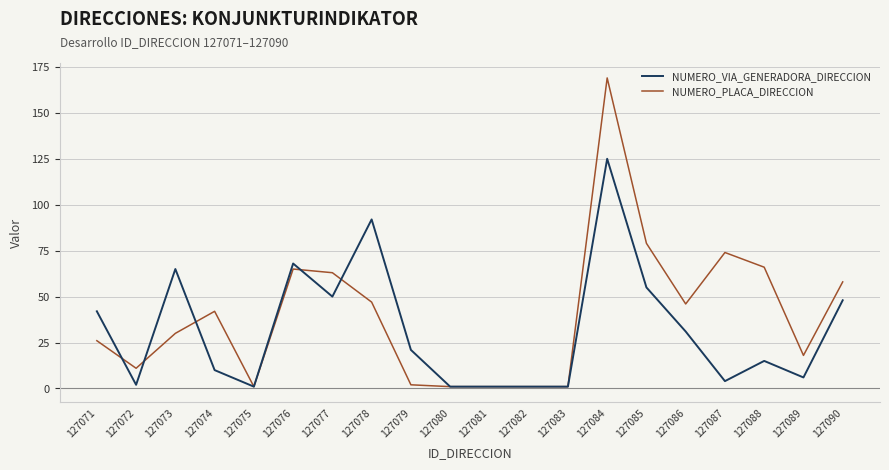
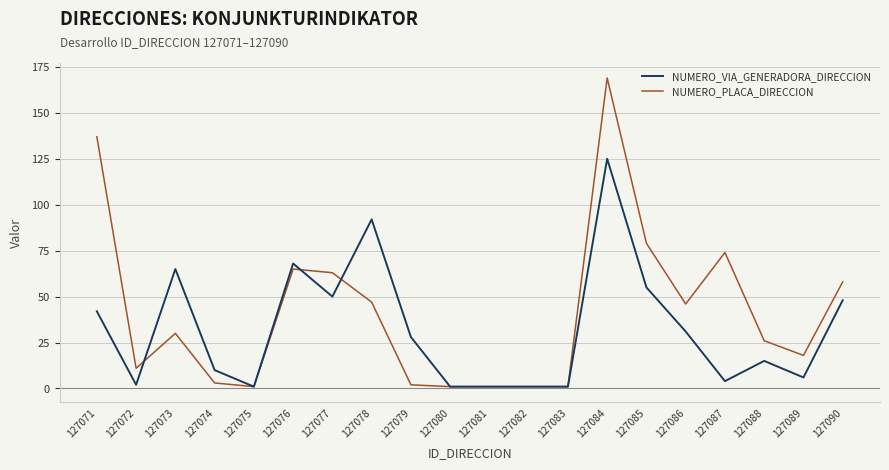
  {
    "NUMERO_VIA_GENERADORA_DIRECCION": {
      "127071": 42,
      "127072": 2,
      "127073": 65,
      "127074": 10,
      "127076": 68,
      "127077": 50,
      "127078": 92,
-     "127079": 21,
+     "127079": 28,
      "127084": 125,
      "127085": 55,
      "127086": 31,
      "127087": 4,
      "127088": 15,
      "127089": 6,
      "127090": 48
    },
    "NUMERO_PLACA_DIRECCION": {
-     "127071": 26,
+     "127071": 137,
      "127072": 11,
      "127073": 30,
-     "127074": 42,
+     "127074": 3,
      "127076": 65,
      "127077": 63,
      "127078": 47,
      "127079": 2,
      "127084": 169,
      "127085": 79,
      "127086": 46,
      "127087": 74,
-     "127088": 66,
+     "127088": 26,
      "127089": 18,
      "127090": 58
    }
  }
